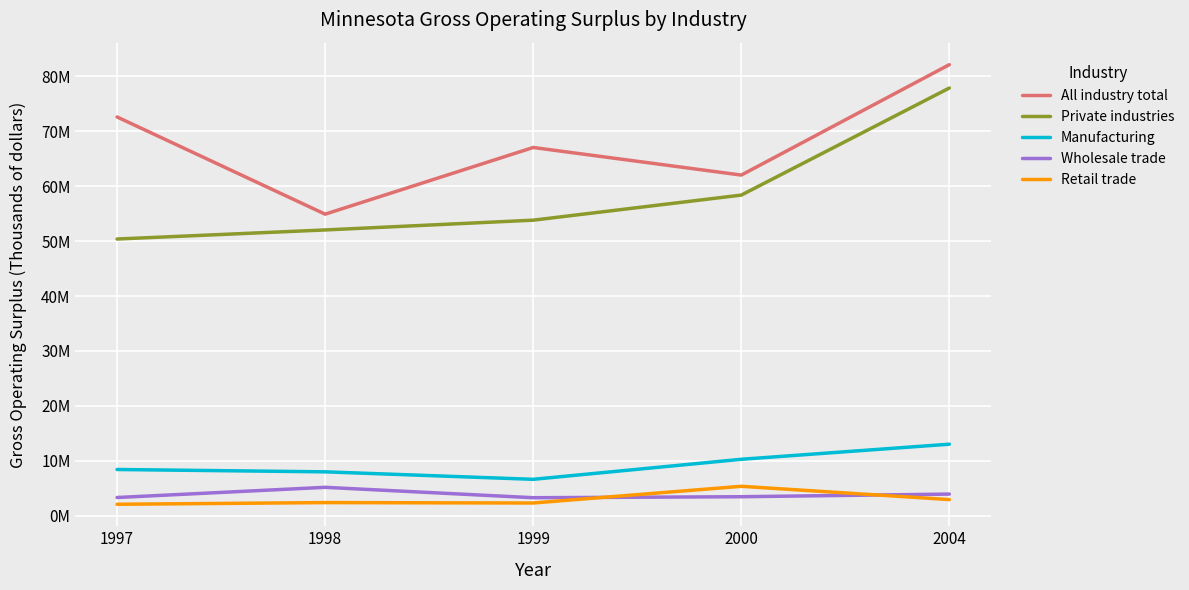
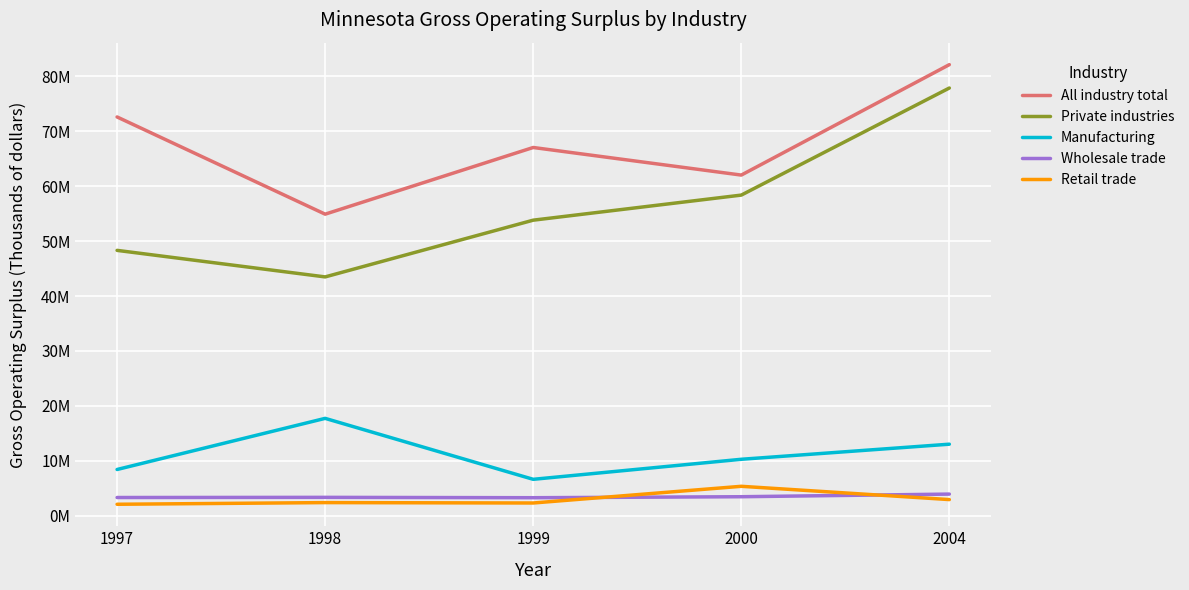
  {
    "All industry total": {
      "1997": 73000000,
      "1998": 55000000,
      "1999": 67000000,
      "2000": 62000000,
      "2004": 82000000
    },
    "Private industries": {
-     "1997": 50000000,
-     "1998": 52000000,
+     "1997": 48000000,
+     "1998": 43000000,
      "1999": 54000000,
      "2000": 58000000,
      "2004": 78000000
    },
    "Manufacturing": {
      "1997": 8000000,
-     "1998": 8000000,
+     "1998": 18000000,
      "1999": 7000000,
      "2000": 10000000,
      "2004": 13000000
    },
    "Wholesale trade": {
      "1997": 3000000,
-     "1998": 5000000,
+     "1998": 3000000,
      "1999": 3000000,
      "2000": 3000000,
      "2004": 4000000
    },
    "Retail trade": {
      "1997": 2000000,
      "1998": 2000000,
      "1999": 2000000,
      "2000": 5000000,
      "2004": 3000000
    }
  }
